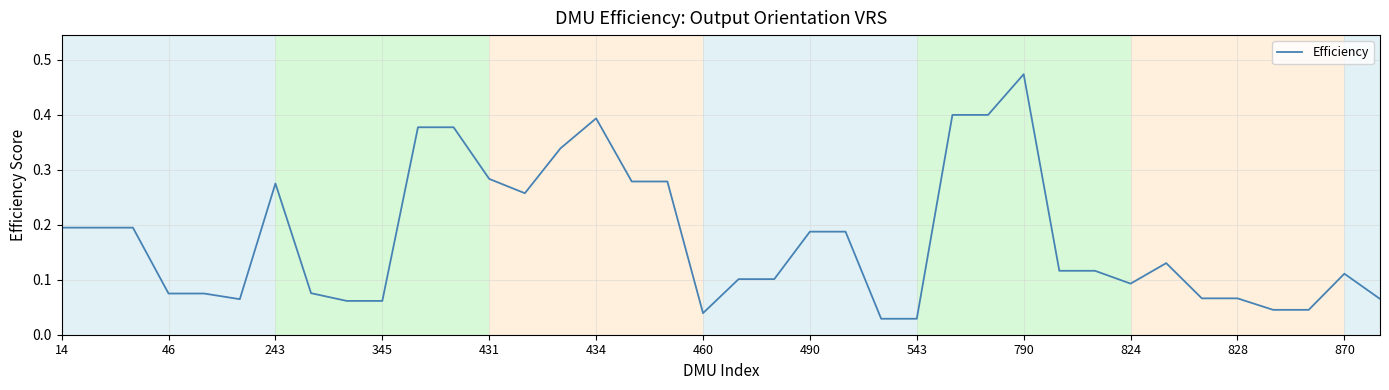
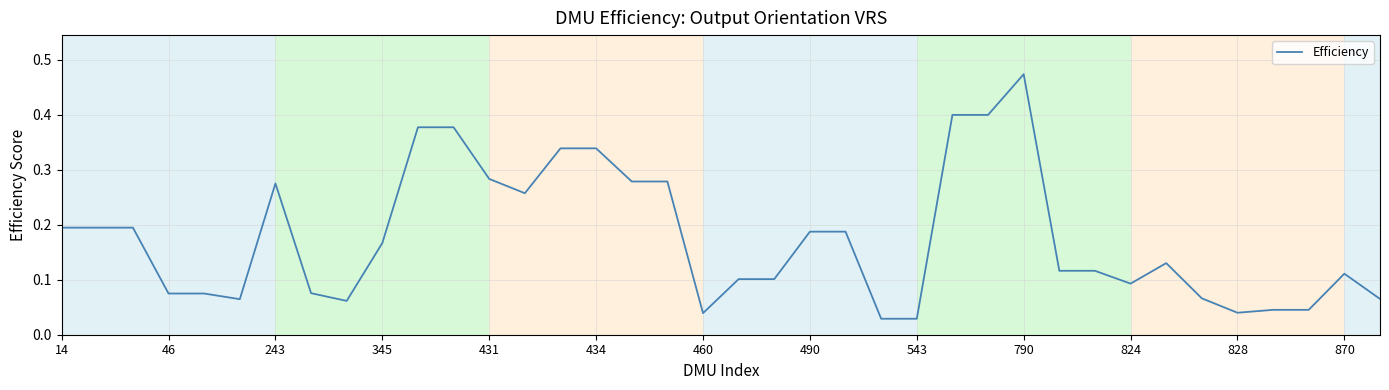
  {
    "46": 0.07,
    "243": 0.28,
-   "345": 0.06,
+   "345": 0.17,
    "431": 0.28,
-   "434": 0.39,
+   "434": 0.34,
    "460": 0.04,
    "490": 0.19,
    "543": 0.03,
    "790": 0.47,
    "824": 0.09,
-   "828": 0.07,
+   "828": 0.04,
    "870": 0.11
  }
